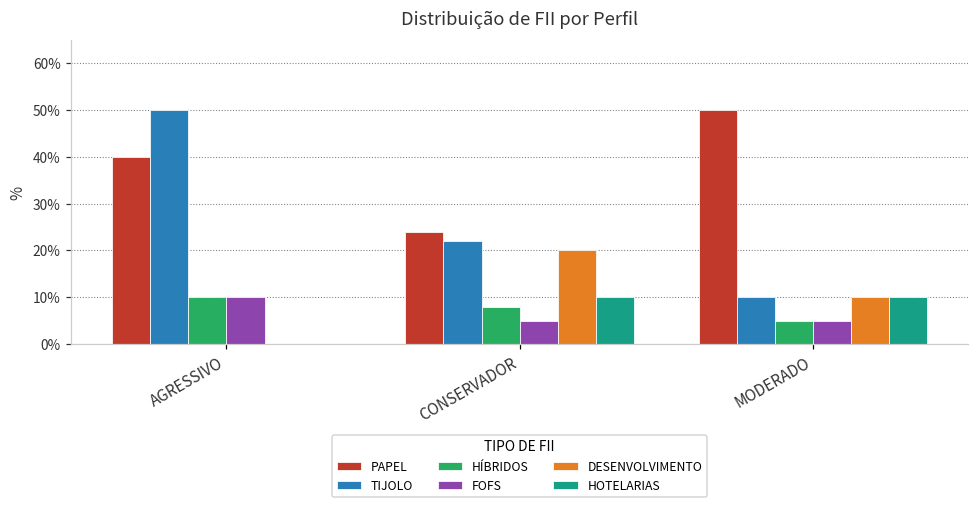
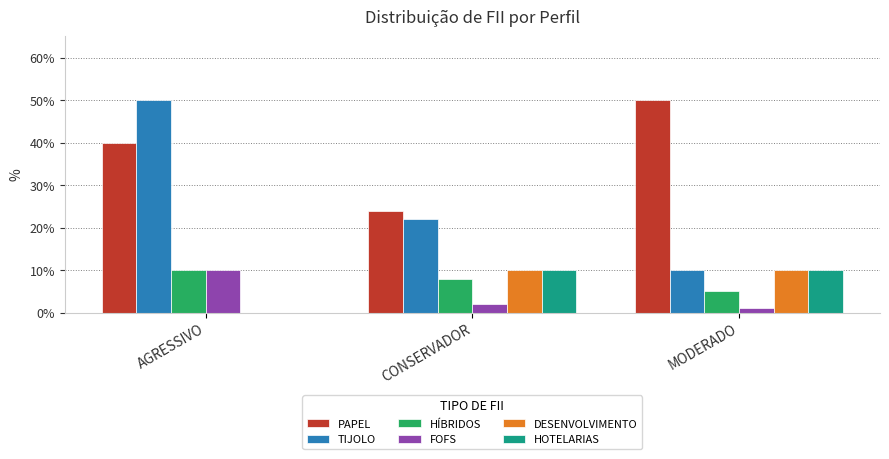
  {
    "PAPEL": {
      "AGRESSIVO": "40%",
      "CONSERVADOR": "24%",
      "MODERADO": "50%"
    },
    "TIJOLO": {
      "AGRESSIVO": "50%",
      "CONSERVADOR": "22%",
      "MODERADO": "10%"
    },
    "FOFS": {
      "AGRESSIVO": "10%",
-     "CONSERVADOR": "5%",
-     "MODERADO": "5%"
+     "CONSERVADOR": "2%",
+     "MODERADO": "1%"
    },
    "DESENVOLVIMENTO": {
      "AGRESSIVO": "0%",
-     "CONSERVADOR": "20%",
+     "CONSERVADOR": "10%",
      "MODERADO": "10%"
    }
  }
